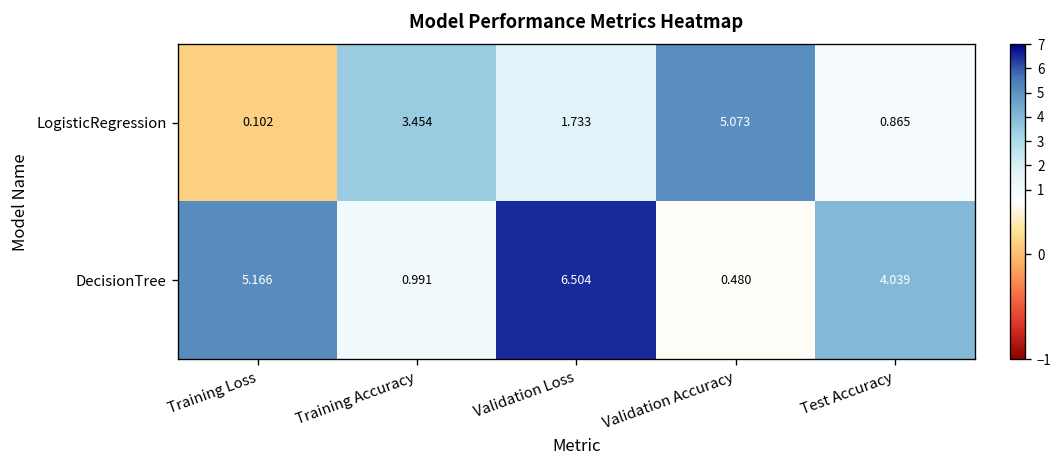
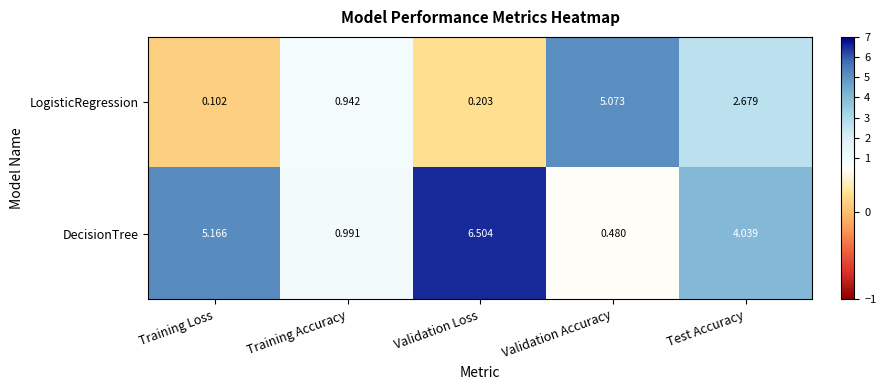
  {
    "LogisticRegression": {
      "Training Loss": 0.102,
-     "Training Accuracy": 3.454,
-     "Validation Loss": 1.733,
+     "Training Accuracy": 0.942,
+     "Validation Loss": 0.203,
      "Validation Accuracy": 5.073,
-     "Test Accuracy": 0.865
+     "Test Accuracy": 2.679
    },
    "DecisionTree": {
      "Training Loss": 5.166,
      "Training Accuracy": 0.991,
      "Validation Loss": 6.504,
      "Validation Accuracy": 0.480,
      "Test Accuracy": 4.039
    }
  }
